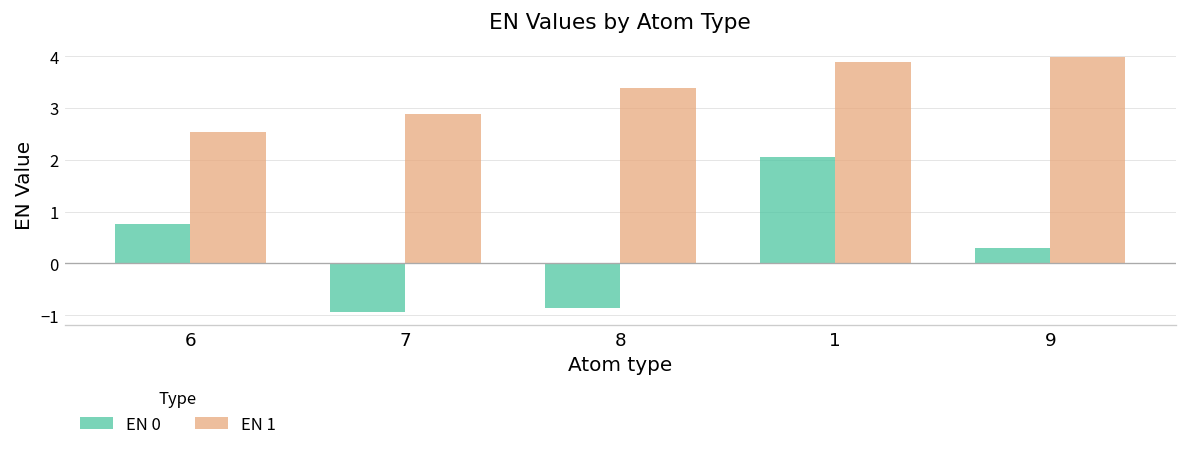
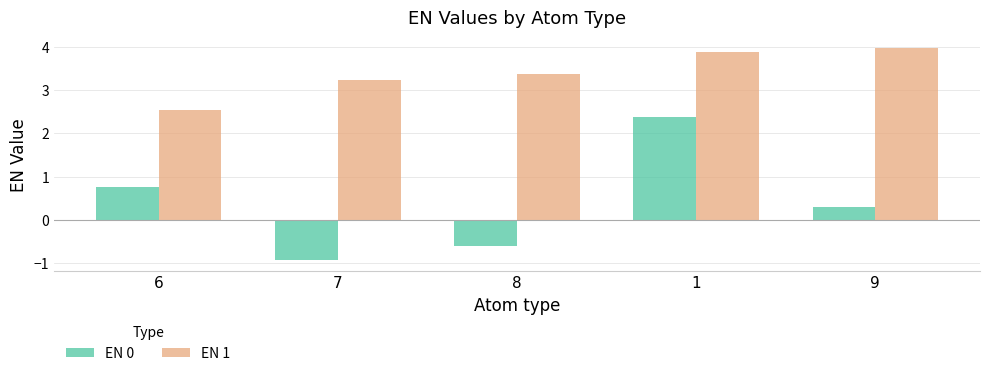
  {
    "EN 0": {
      "6": 0.8,
      "7": -0.9,
-     "8": -0.9,
-     "1": 2.1,
+     "8": -0.6,
+     "1": 2.4,
      "9": 0.3
    },
    "EN 1": {
      "6": 2.5,
-     "7": 2.9,
+     "7": 3.2,
      "8": 3.4,
      "1": 3.9,
      "9": 4.0
    }
  }
